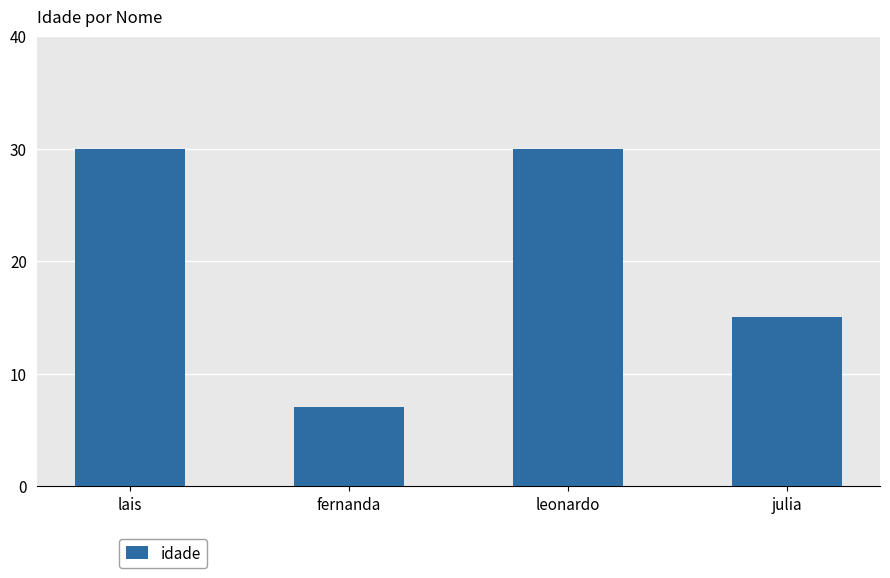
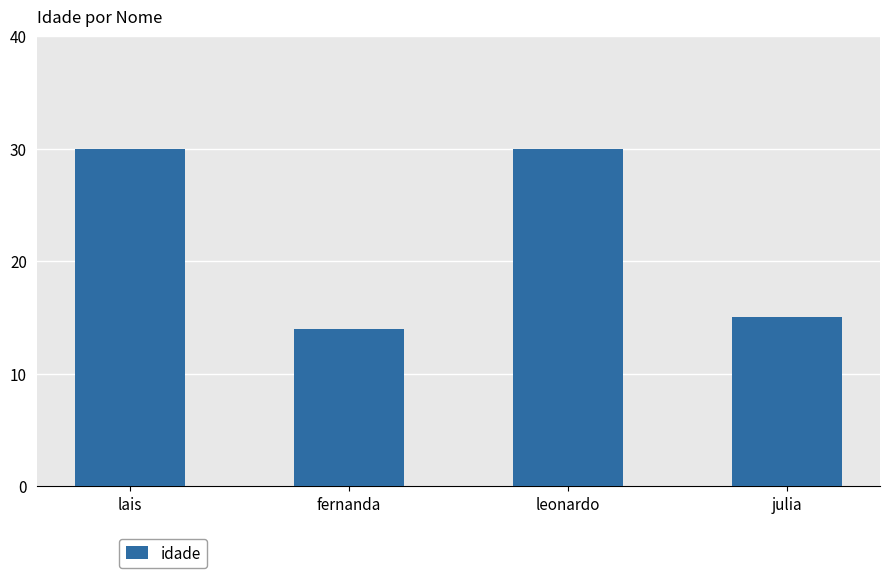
  {
    "lais": 30,
-   "fernanda": 7,
+   "fernanda": 14,
    "leonardo": 30,
    "julia": 15
  }
